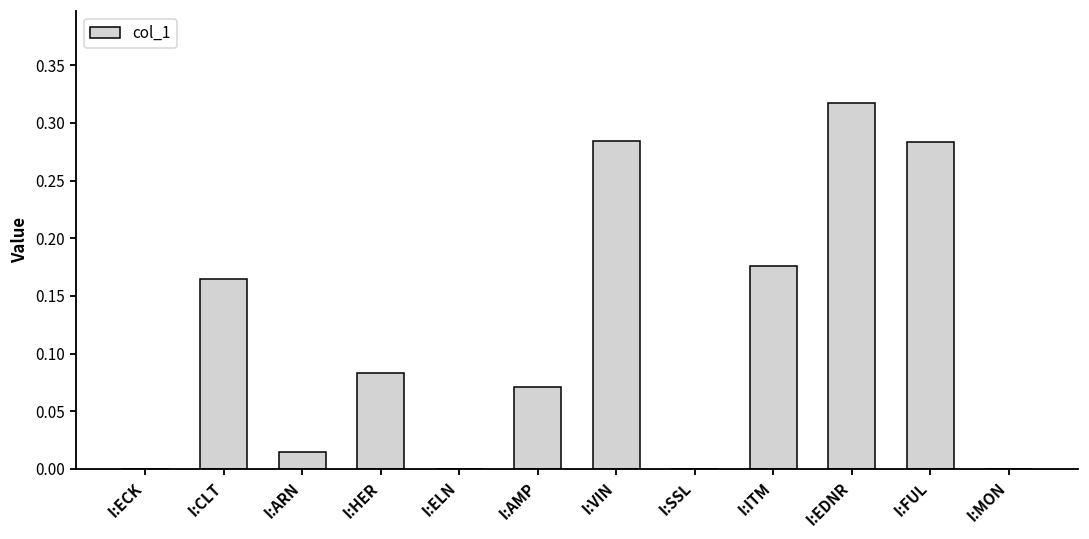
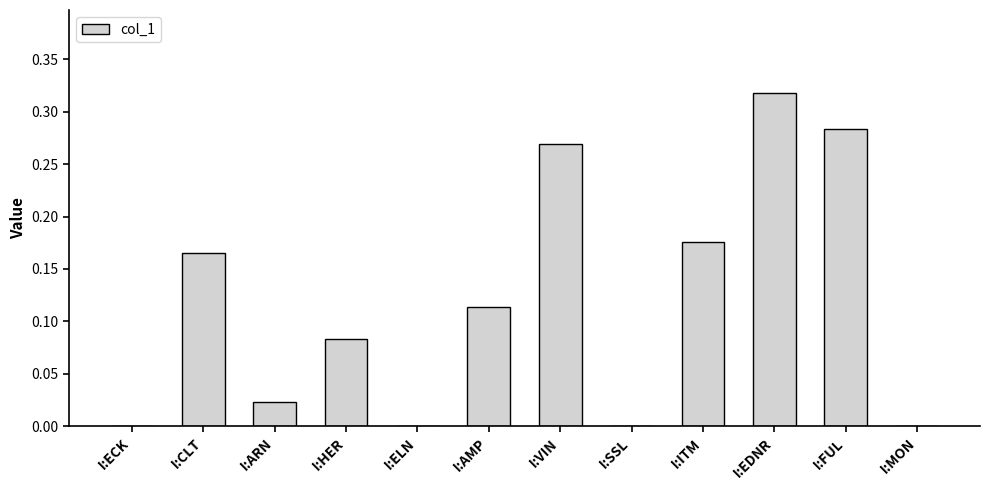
  {
    "I:ECK": 0.000,
    "I:CLT": 0.165,
-   "I:ARN": 0.015,
+   "I:ARN": 0.023,
    "I:HER": 0.083,
    "I:ELN": 0.000,
-   "I:AMP": 0.071,
-   "I:VIN": 0.284,
+   "I:AMP": 0.114,
+   "I:VIN": 0.269,
    "I:SSL": 0.000,
    "I:ITM": 0.176,
    "I:EDNR": 0.318,
    "I:FUL": 0.284,
    "I:MON": 0.000
  }
